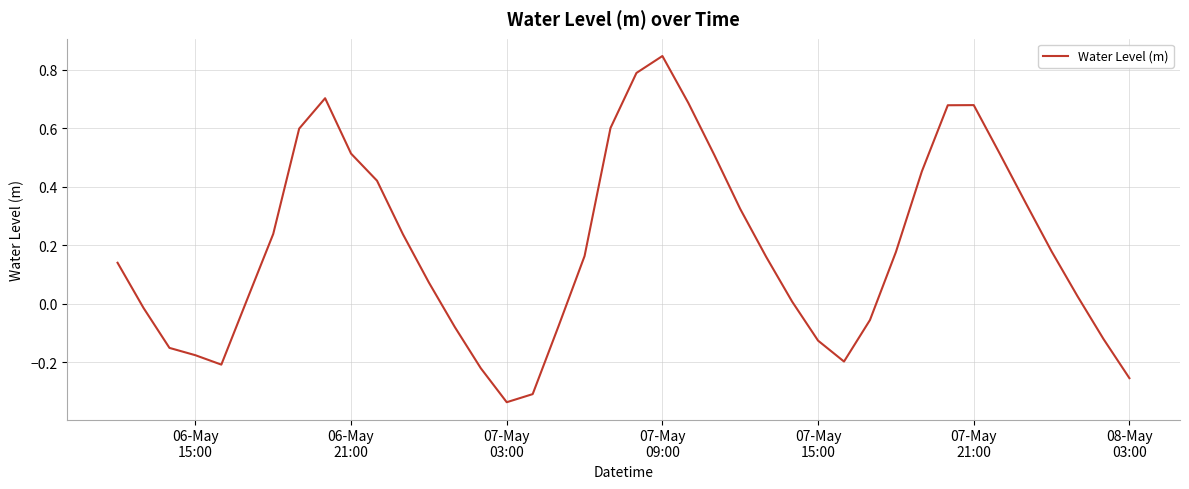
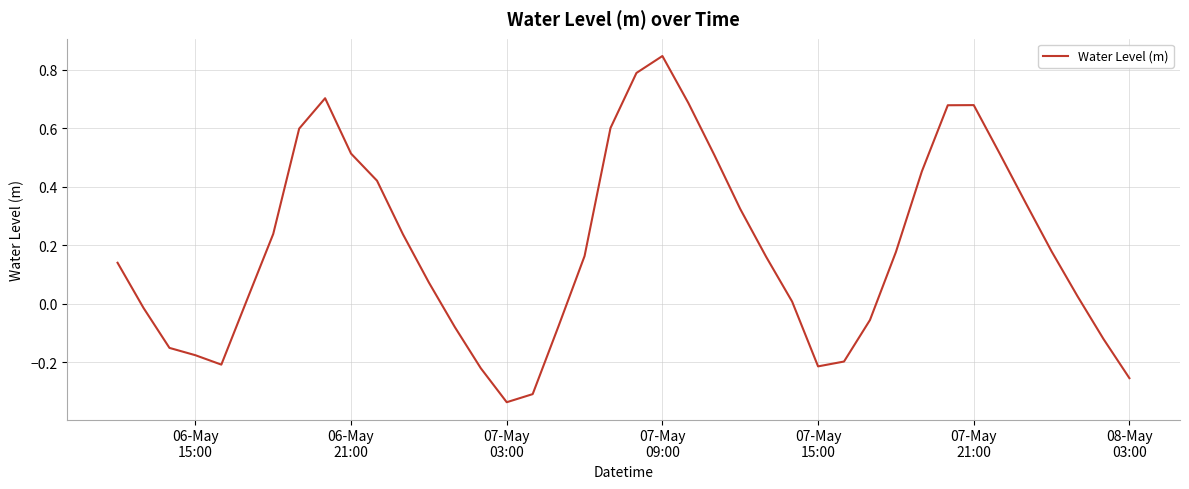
  {
    "06-May 15:00": -0.18,
    "06-May 21:00": 0.51,
    "07-May 03:00": -0.34,
    "07-May 09:00": 0.85,
-   "07-May 15:00": -0.13,
+   "07-May 15:00": -0.21,
    "07-May 21:00": 0.68,
    "08-May 03:00": -0.25
  }
